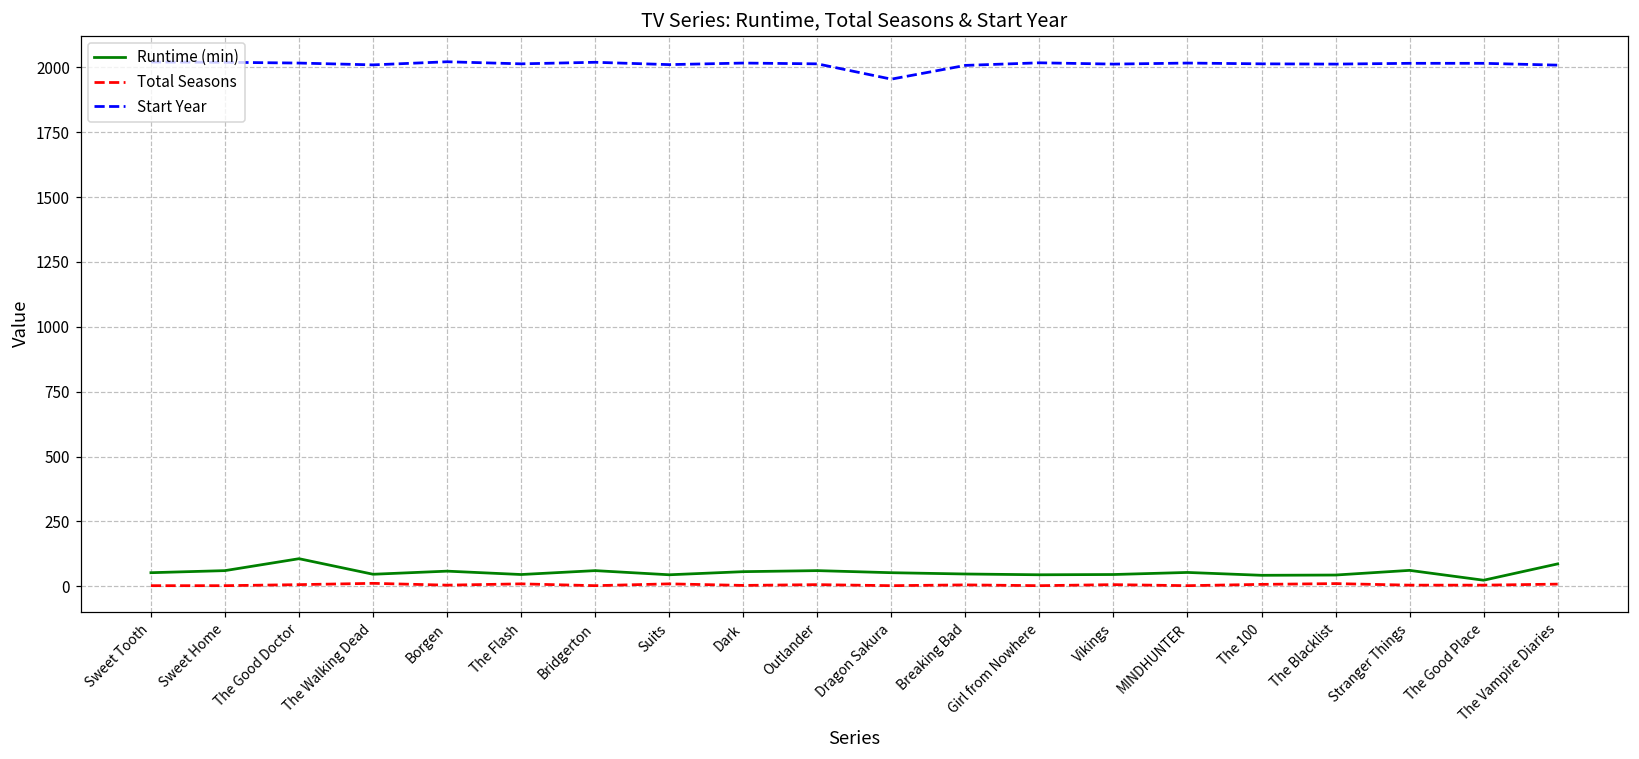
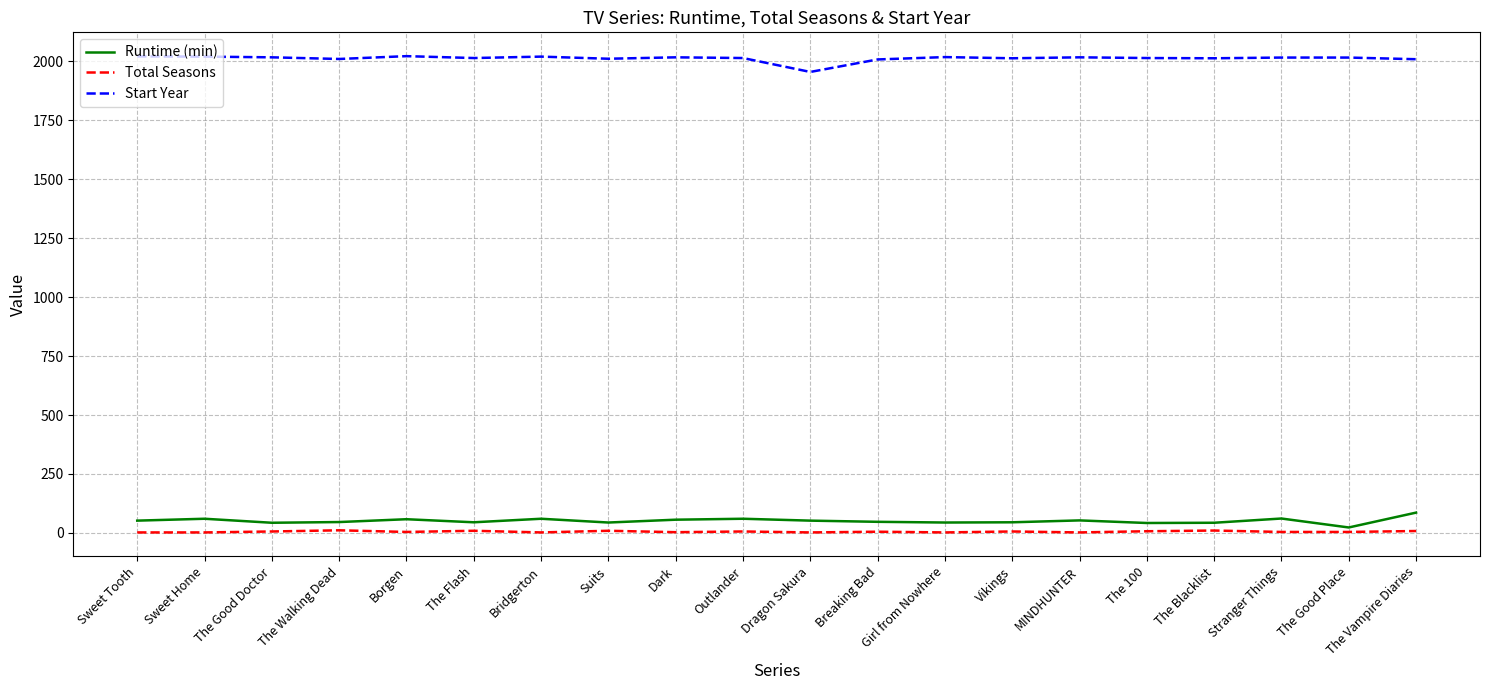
  {
    "Runtime (min)": {
      "Sweet Tooth": 50,
      "Sweet Home": 60,
-     "The Good Doctor": 110,
+     "The Good Doctor": 40,
      "The Walking Dead": 50,
      "Borgen": 60,
      "The Flash": 50,
      "Bridgerton": 60,
      "Suits": 40,
      "Dark": 60,
      "Outlander": 60,
      "Dragon Sakura": 50,
      "Breaking Bad": 50,
      "Girl from Nowhere": 40,
      "Vikings": 50,
      "MINDHUNTER": 50,
      "The 100": 40,
      "The Blacklist": 40,
      "Stranger Things": 60,
      "The Good Place": 20,
      "The Vampire Diaries": 90
    },
    "Total Seasons": {
      "Sweet Tooth": 0,
      "Sweet Home": 0,
      "The Good Doctor": 10,
      "The Walking Dead": 10,
      "Borgen": 0,
      "The Flash": 10,
      "Bridgerton": 0,
      "Suits": 10,
      "Dark": 0,
      "Outlander": 10,
      "Dragon Sakura": 0,
      "Breaking Bad": 10,
      "Girl from Nowhere": 0,
      "Vikings": 10,
      "MINDHUNTER": 0,
      "The 100": 10,
      "The Blacklist": 10,
      "Stranger Things": 0,
      "The Good Place": 0,
      "The Vampire Diaries": 10
    },
    "Start Year": {
      "The Good Doctor": 2020,
      "The Walking Dead": 2010,
      "Borgen": 2020,
      "The Flash": 2010,
      "Bridgerton": 2020,
      "Suits": 2010,
      "Dark": 2020,
      "Outlander": 2010,
      "Dragon Sakura": 1960,
      "Breaking Bad": 2010,
      "Girl from Nowhere": 2020,
      "Vikings": 2010,
      "MINDHUNTER": 2020,
      "The 100": 2010,
      "The Blacklist": 2010,
      "Stranger Things": 2020,
      "The Good Place": 2020,
      "The Vampire Diaries": 2010
    }
  }
